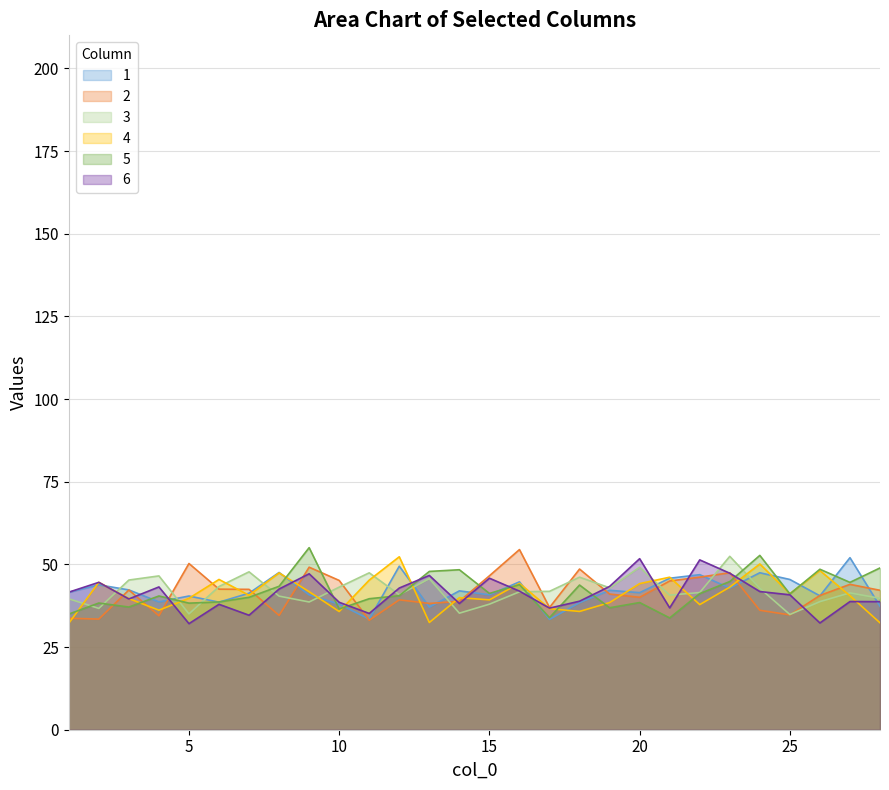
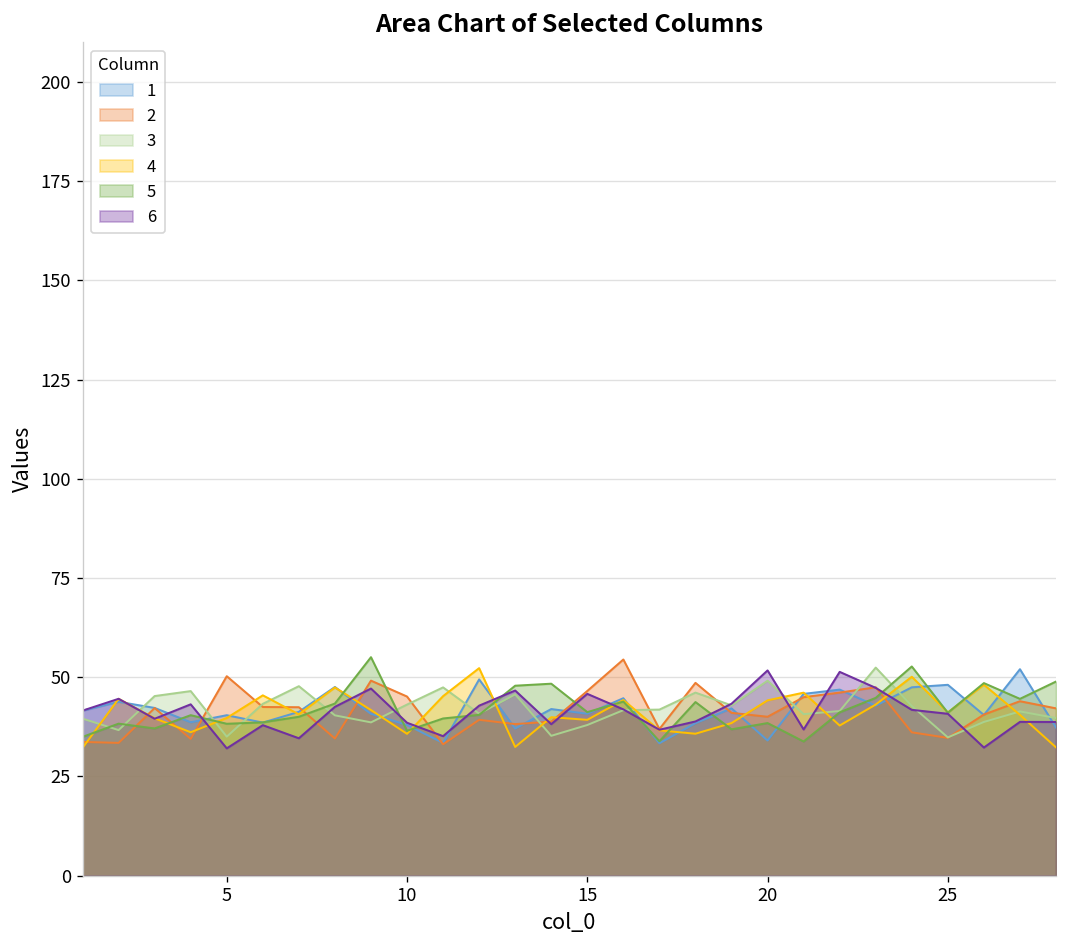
  {
    "1": {
-     "20": 41,
-     "25": 45
+     "20": 34,
+     "25": 48
    },
    "6": {
      "5": 32,
      "20": 52
    }
  }
